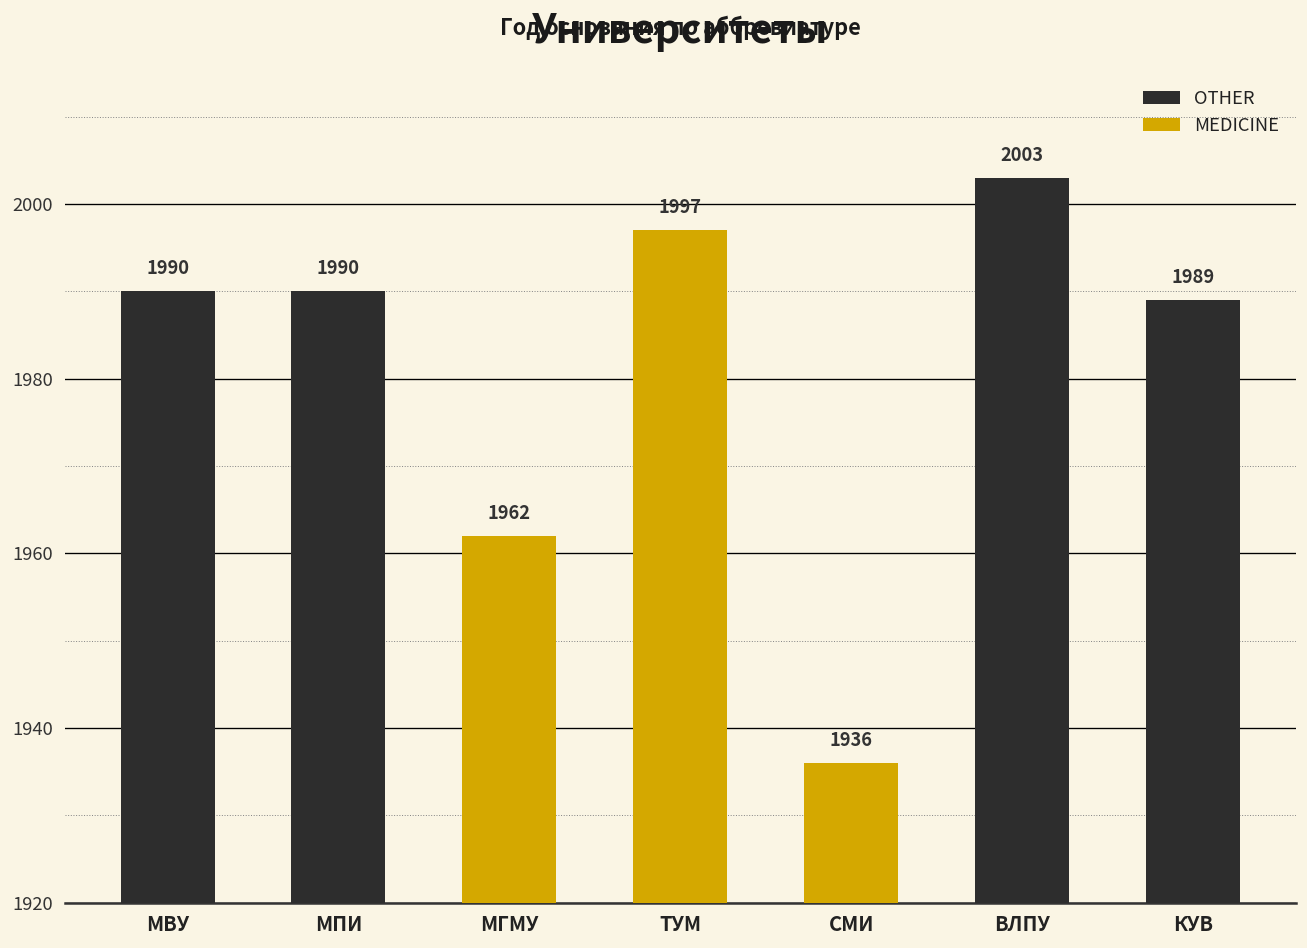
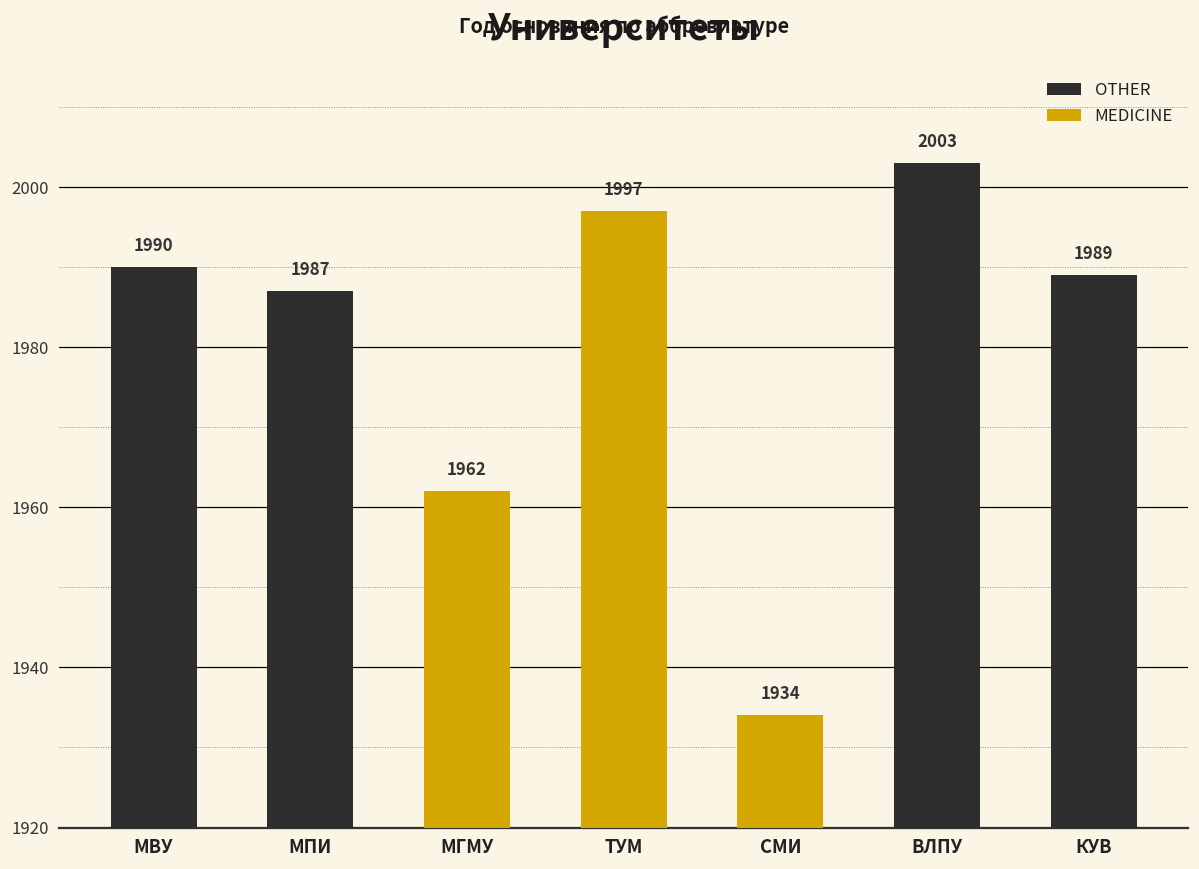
  {
    "МВУ": 1990,
-   "МПИ": 1990,
+   "МПИ": 1987,
    "МГМУ": 1962,
    "ТУМ": 1997,
-   "СМИ": 1936,
+   "СМИ": 1934,
    "ВЛПУ": 2003,
    "КУВ": 1989
  }
